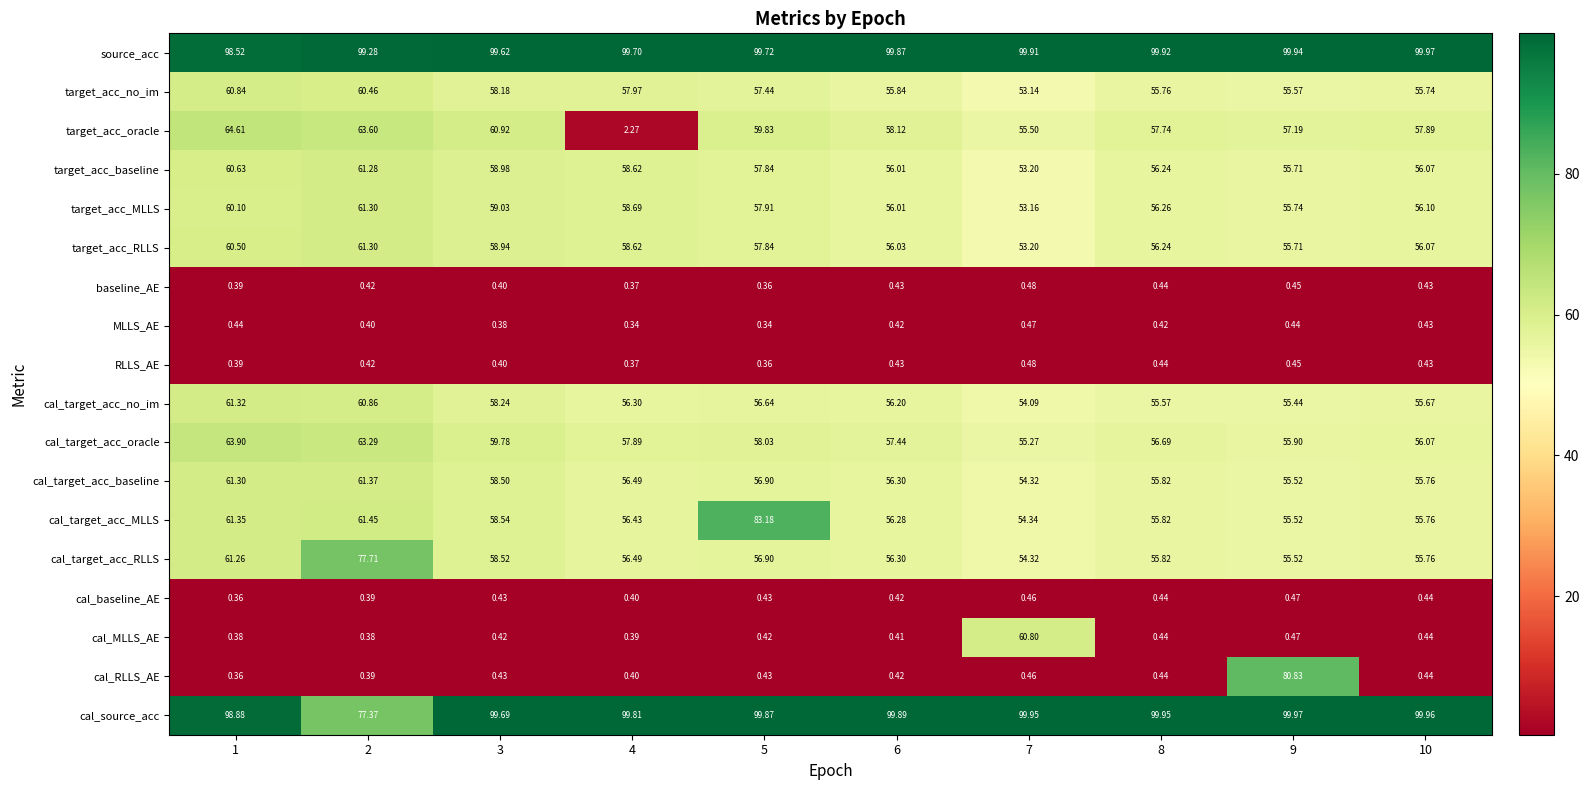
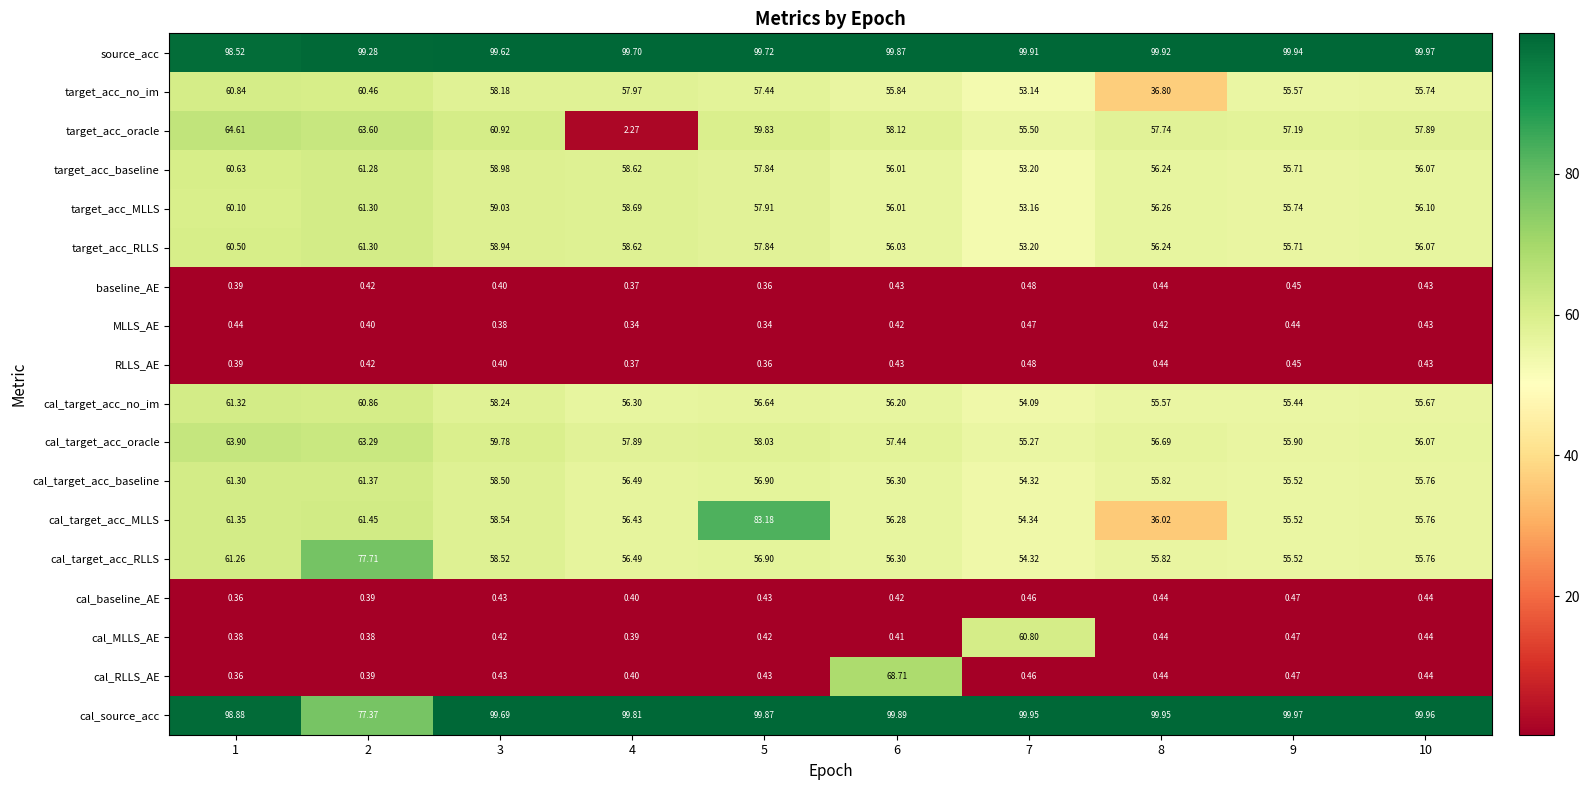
  {
    "source_acc": {
      "1": 98.52,
      "2": 99.28,
      "3": 99.62,
      "4": 99.70,
      "5": 99.72,
      "6": 99.87,
      "7": 99.91,
      "8": 99.92,
      "9": 99.94,
      "10": 99.97
    },
    "target_acc_no_im": {
      "1": 60.84,
      "2": 60.46,
      "3": 58.18,
      "4": 57.97,
      "5": 57.44,
      "6": 55.84,
      "7": 53.14,
-     "8": 55.76,
+     "8": 36.80,
      "9": 55.57,
      "10": 55.74
    },
    "target_acc_oracle": {
      "1": 64.61,
      "2": 63.60,
      "3": 60.92,
      "4": 2.27,
      "5": 59.83,
      "6": 58.12,
      "7": 55.50,
      "8": 57.74,
      "9": 57.19,
      "10": 57.89
    },
    "target_acc_baseline": {
      "1": 60.63,
      "2": 61.28,
      "3": 58.98,
      "4": 58.62,
      "5": 57.84,
      "6": 56.01,
      "7": 53.20,
      "8": 56.24,
      "9": 55.71,
      "10": 56.07
    },
    "target_acc_MLLS": {
      "1": 60.10,
      "2": 61.30,
      "3": 59.03,
      "4": 58.69,
      "5": 57.91,
      "6": 56.01,
      "7": 53.16,
      "8": 56.26,
      "9": 55.74,
      "10": 56.10
    },
    "target_acc_RLLS": {
      "1": 60.50,
      "2": 61.30,
      "3": 58.94,
      "4": 58.62,
      "5": 57.84,
      "6": 56.03,
      "7": 53.20,
      "8": 56.24,
      "9": 55.71,
      "10": 56.07
    },
    "baseline_AE": {
      "1": 0.39,
      "2": 0.42,
      "3": 0.40,
      "4": 0.37,
      "5": 0.36,
      "6": 0.43,
      "7": 0.48,
      "8": 0.44,
      "9": 0.45,
      "10": 0.43
    },
    "MLLS_AE": {
      "1": 0.44,
      "2": 0.40,
      "3": 0.38,
      "4": 0.34,
      "5": 0.34,
      "6": 0.42,
      "7": 0.47,
      "8": 0.42,
      "9": 0.44,
      "10": 0.43
    },
    "RLLS_AE": {
      "1": 0.39,
      "2": 0.42,
      "3": 0.40,
      "4": 0.37,
      "5": 0.36,
      "6": 0.43,
      "7": 0.48,
      "8": 0.44,
      "9": 0.45,
      "10": 0.43
    },
    "cal_target_acc_no_im": {
      "1": 61.32,
      "2": 60.86,
      "3": 58.24,
      "4": 56.30,
      "5": 56.64,
      "6": 56.20,
      "7": 54.09,
      "8": 55.57,
      "9": 55.44,
      "10": 55.67
    },
    "cal_target_acc_oracle": {
      "1": 63.90,
      "2": 63.29,
      "3": 59.78,
      "4": 57.89,
      "5": 58.03,
      "6": 57.44,
      "7": 55.27,
      "8": 56.69,
      "9": 55.90,
      "10": 56.07
    },
    "cal_target_acc_baseline": {
      "1": 61.30,
      "2": 61.37,
      "3": 58.50,
      "4": 56.49,
      "5": 56.90,
      "6": 56.30,
      "7": 54.32,
      "8": 55.82,
      "9": 55.52,
      "10": 55.76
    },
    "cal_target_acc_MLLS": {
      "1": 61.35,
      "2": 61.45,
      "3": 58.54,
      "4": 56.43,
      "5": 83.18,
      "6": 56.28,
      "7": 54.34,
-     "8": 55.82,
+     "8": 36.02,
      "9": 55.52,
      "10": 55.76
    },
    "cal_target_acc_RLLS": {
      "1": 61.26,
      "2": 77.71,
      "3": 58.52,
      "4": 56.49,
      "5": 56.90,
      "6": 56.30,
      "7": 54.32,
      "8": 55.82,
      "9": 55.52,
      "10": 55.76
    },
    "cal_baseline_AE": {
      "1": 0.36,
      "2": 0.39,
      "3": 0.43,
      "4": 0.40,
      "5": 0.43,
      "6": 0.42,
      "7": 0.46,
      "8": 0.44,
      "9": 0.47,
      "10": 0.44
    },
    "cal_MLLS_AE": {
      "1": 0.38,
      "2": 0.38,
      "3": 0.42,
      "4": 0.39,
      "5": 0.42,
      "6": 0.41,
      "7": 60.80,
      "8": 0.44,
      "9": 0.47,
      "10": 0.44
    },
    "cal_RLLS_AE": {
      "1": 0.36,
      "2": 0.39,
      "3": 0.43,
      "4": 0.40,
      "5": 0.43,
-     "6": 0.42,
+     "6": 68.71,
      "7": 0.46,
      "8": 0.44,
-     "9": 80.83,
+     "9": 0.47,
      "10": 0.44
    },
    "cal_source_acc": {
      "1": 98.88,
      "2": 77.37,
      "3": 99.69,
      "4": 99.81,
      "5": 99.87,
      "6": 99.89,
      "7": 99.95,
      "8": 99.95,
      "9": 99.97,
      "10": 99.96
    }
  }
